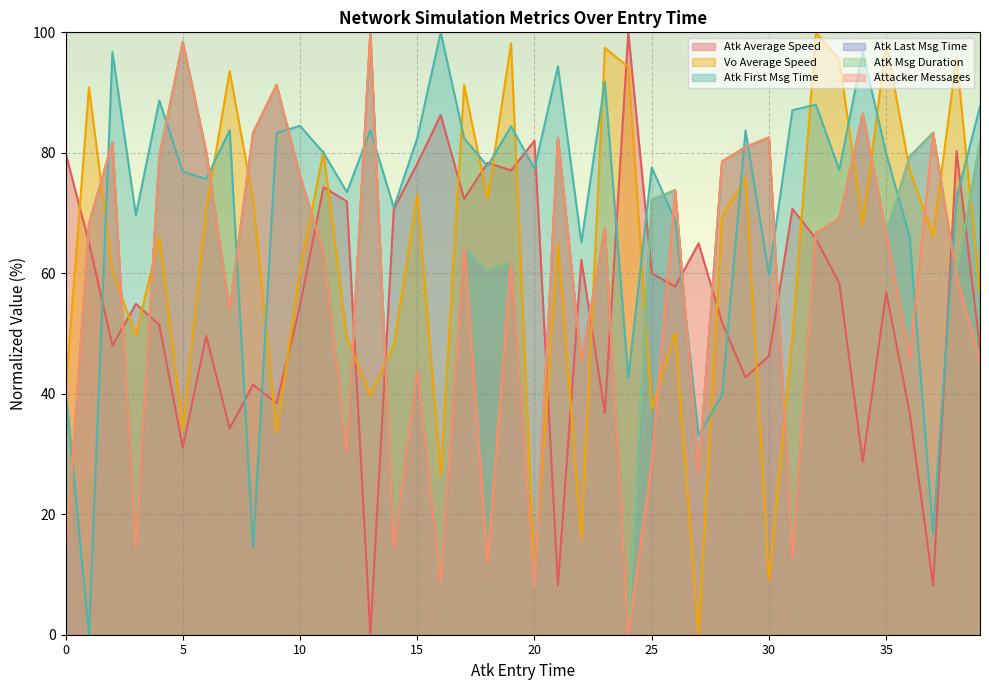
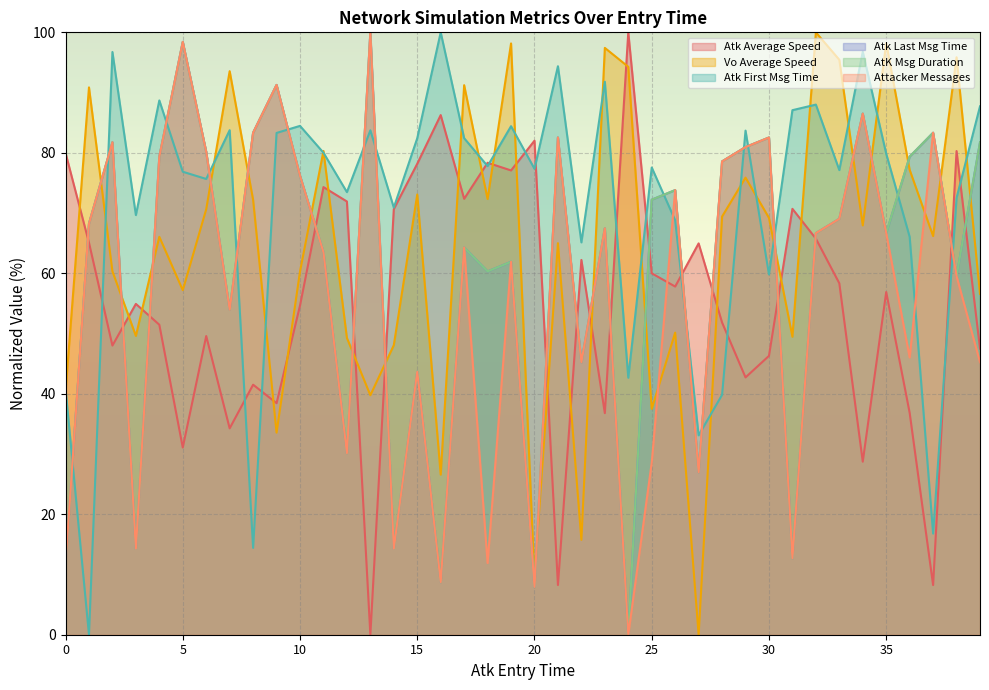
  {
    "Vo Average Speed": {
      "0": 40,
-     "5": 34,
+     "5": 57,
      "10": 60,
      "15": 73,
      "20": 9,
      "25": 37,
-     "30": 9
+     "30": 69
    }
  }
